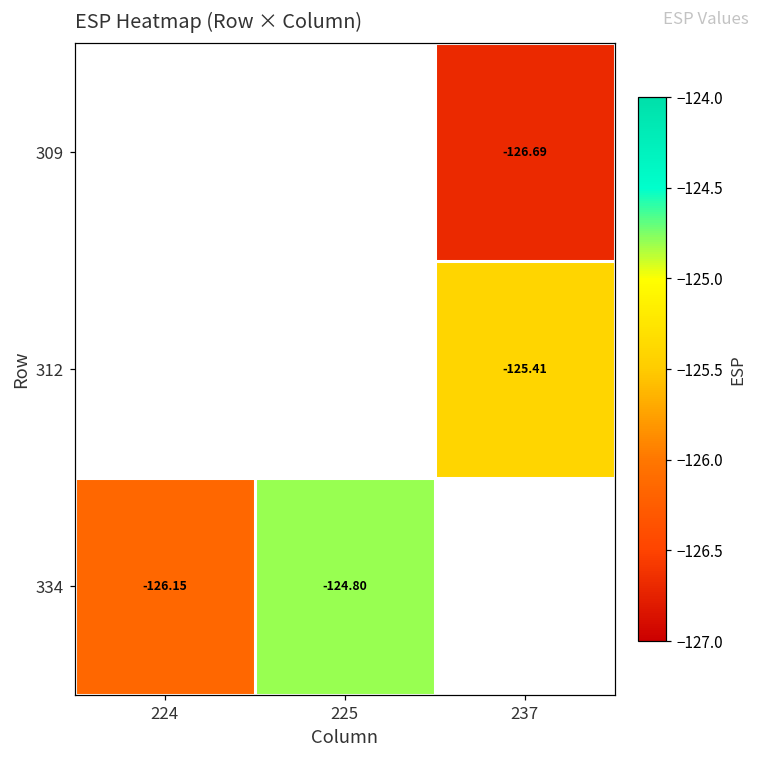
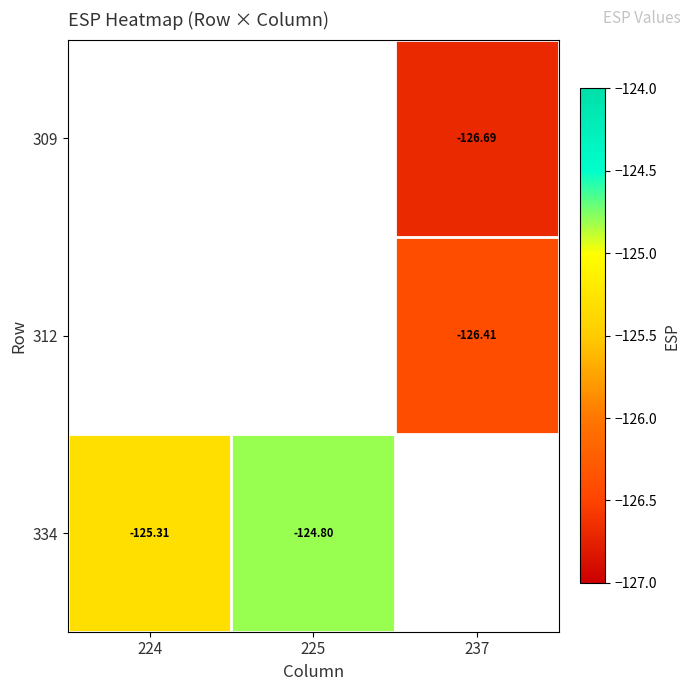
  {
    "309": {
      "237": -126.69
    },
    "312": {
-     "237": -125.41
+     "237": -126.41
    },
    "334": {
-     "224": -126.15,
+     "224": -125.31,
      "225": -124.80
    }
  }
